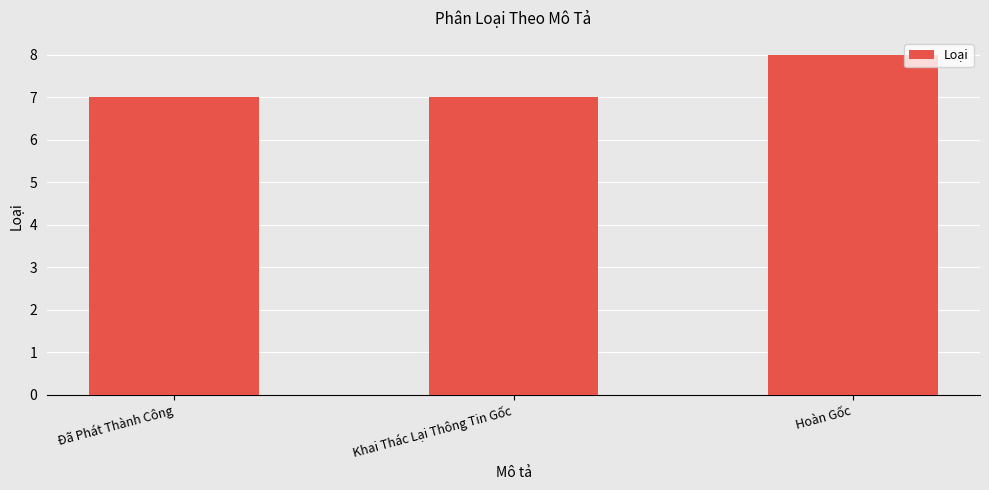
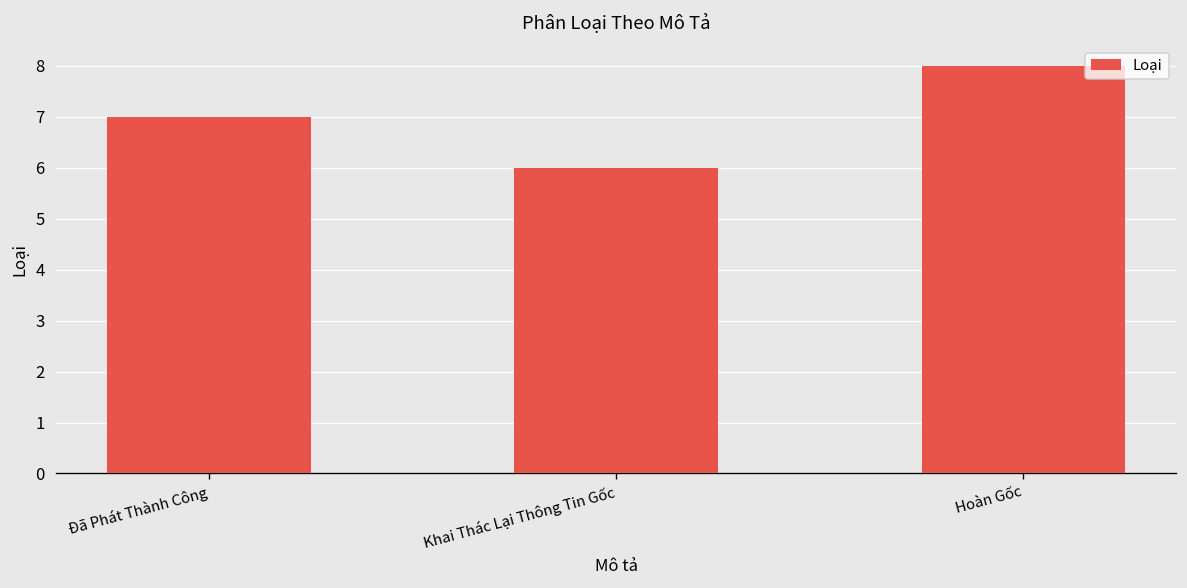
  {
    "Đã Phát Thành Công": 7,
-   "Khai Thác Lại Thông Tin Gốc": 7,
+   "Khai Thác Lại Thông Tin Gốc": 6,
    "Hoàn Gốc": 8
  }
